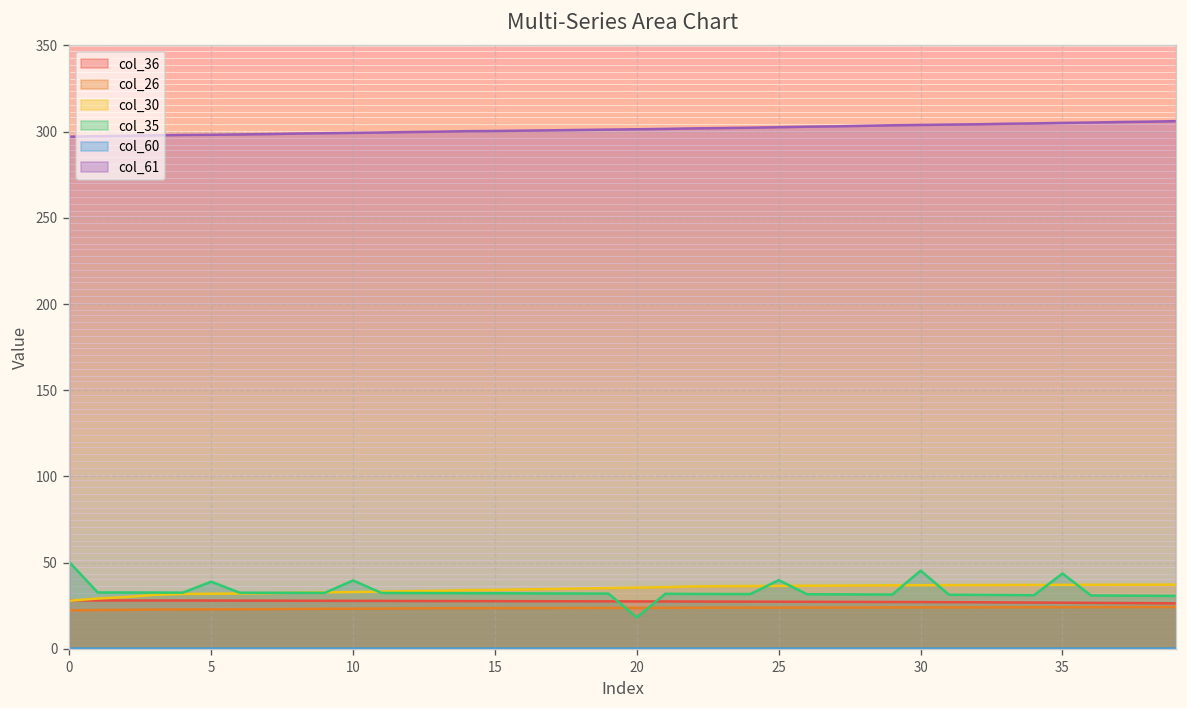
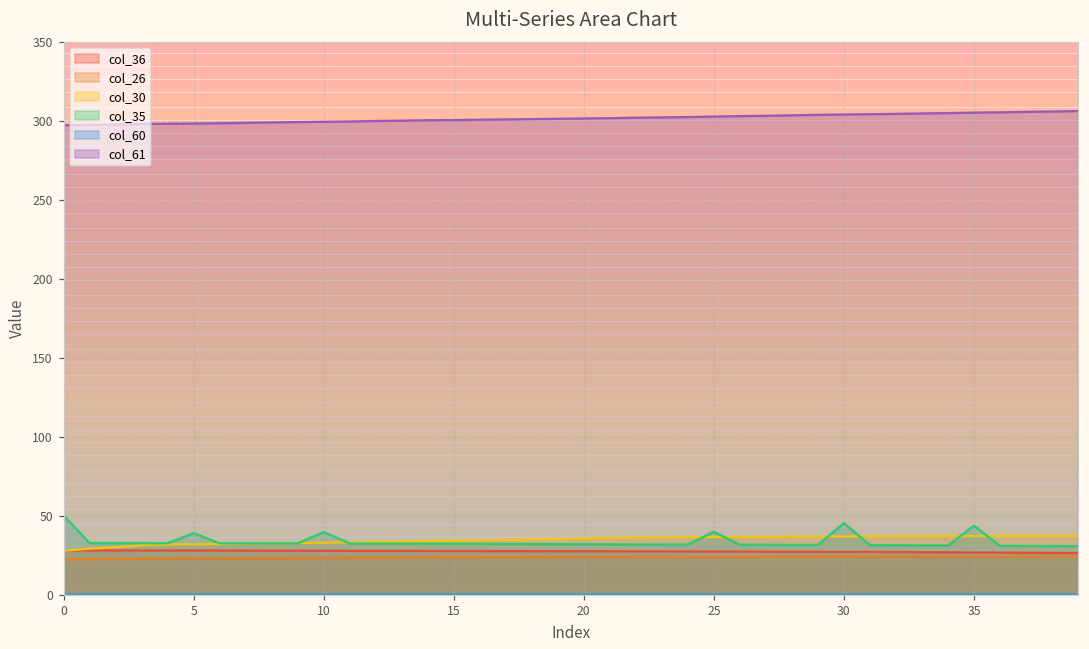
  {
    "col_35": {
      "0": 50,
      "5": 39,
      "10": 40,
      "15": 32,
-     "20": 18,
+     "20": 32,
      "25": 40,
      "30": 45,
      "35": 44
    },
    "col_60": {
      "0": 0,
      "5": 0,
      "10": 0,
      "15": 0,
      "20": 0,
      "25": 0,
      "30": 0,
      "35": 0
    },
    "col_61": {
      "0": 297,
      "5": 298,
      "10": 299,
      "15": 300,
      "20": 301,
      "25": 303,
      "30": 304,
      "35": 305
    }
  }
